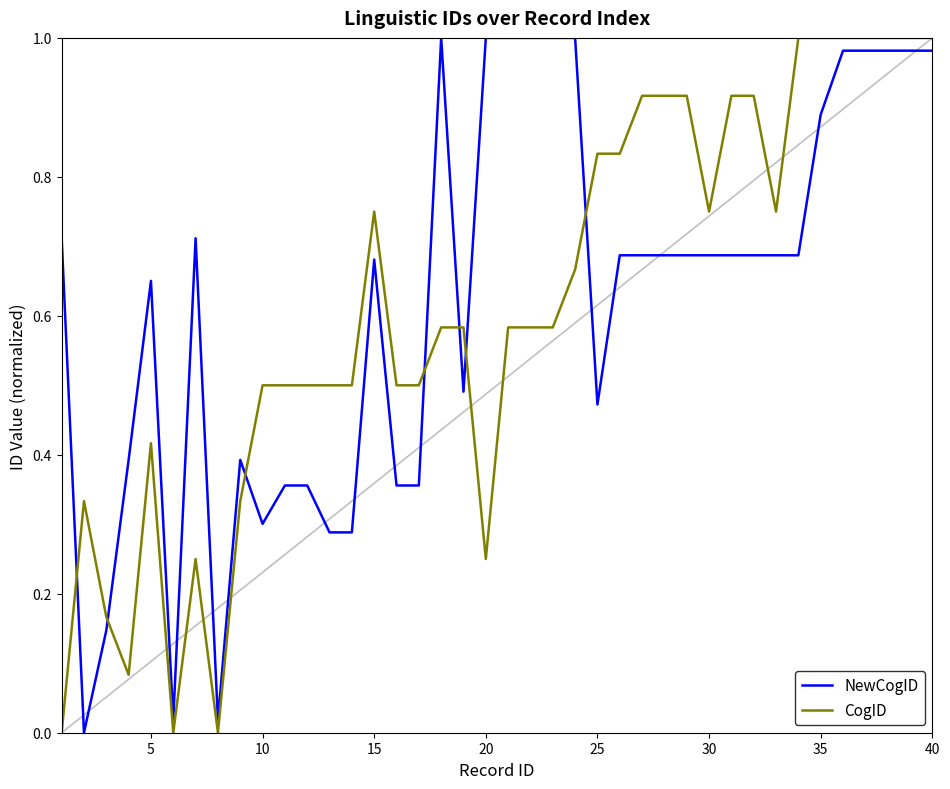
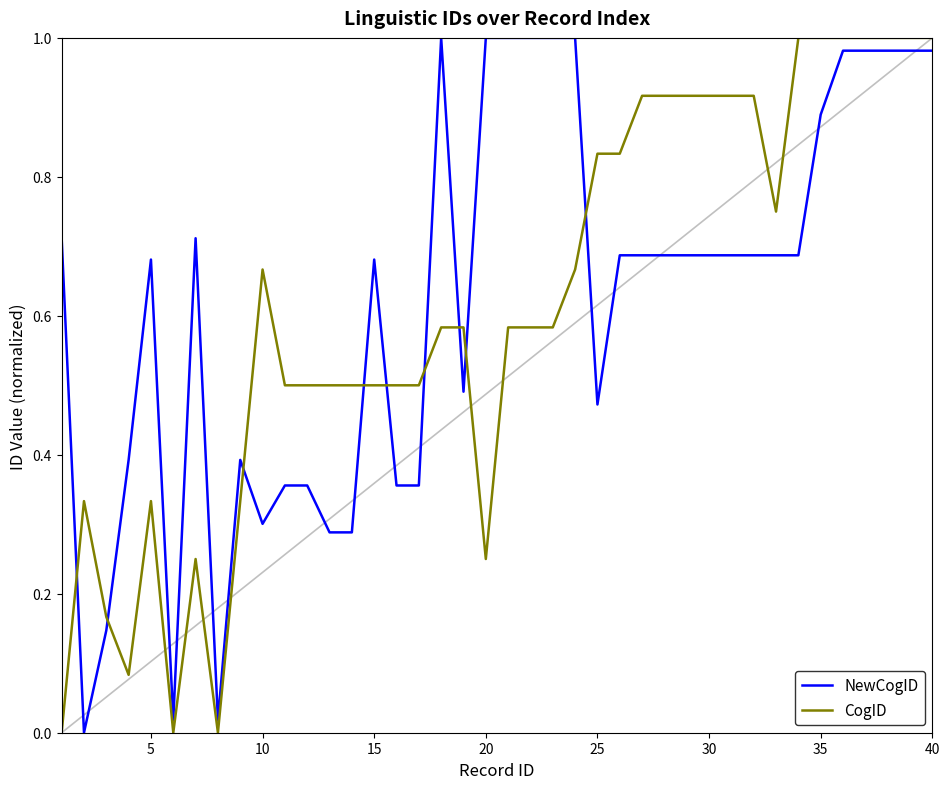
  {
    "NewCogID": {
-     "5": 0.65,
+     "5": 0.68,
      "10": 0.30,
      "15": 0.68,
      "20": 1.00,
      "25": 0.47,
      "30": 0.69,
      "35": 0.89,
      "40": 0.98
    },
    "CogID": {
-     "5": 0.42,
-     "10": 0.50,
-     "15": 0.75,
+     "5": 0.33,
+     "10": 0.67,
+     "15": 0.50,
      "20": 0.25,
      "25": 0.83,
-     "30": 0.75,
+     "30": 0.92,
      "35": 1.00
    }
  }
